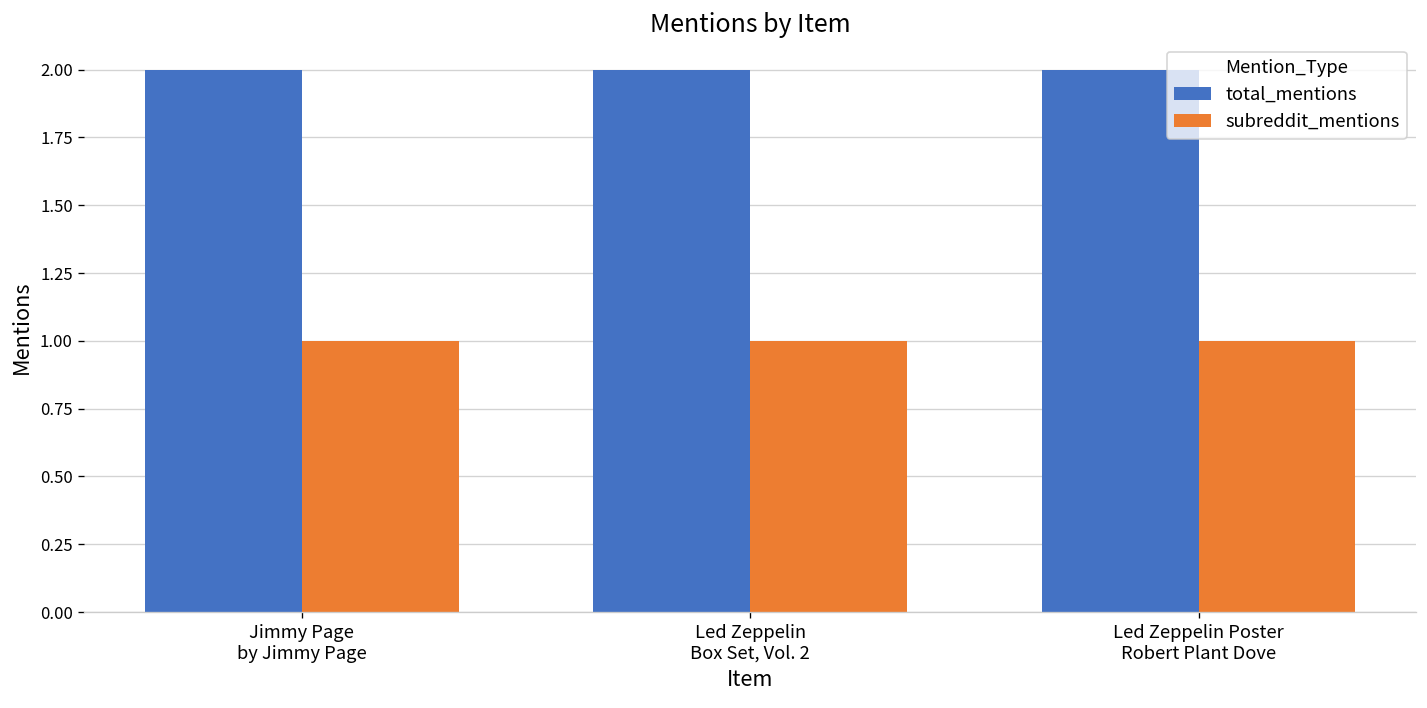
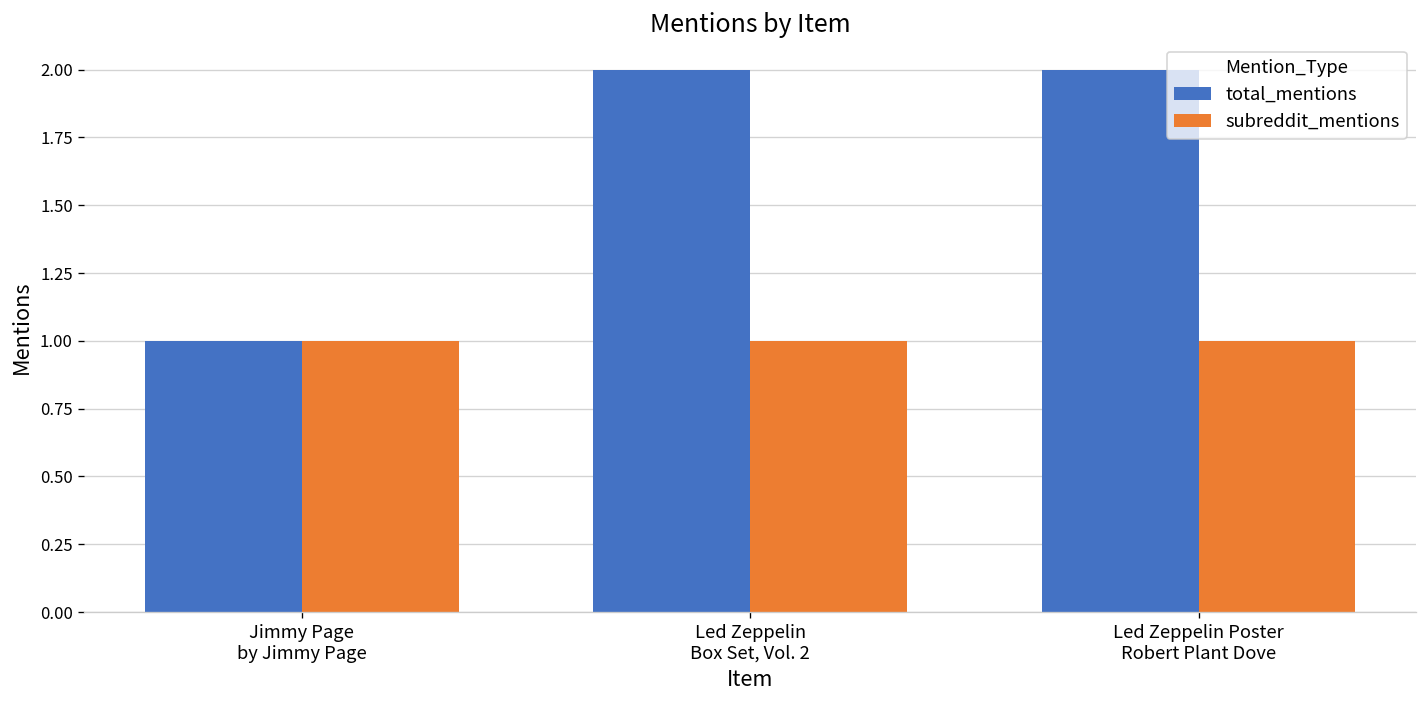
  {
    "total_mentions": {
-     "Jimmy Page by Jimmy Page": 2,
+     "Jimmy Page by Jimmy Page": 1,
      "Led Zeppelin Box Set, Vol. 2": 2,
      "Led Zeppelin Poster Robert Plant Dove": 2
    },
    "subreddit_mentions": {
      "Jimmy Page by Jimmy Page": 1,
      "Led Zeppelin Box Set, Vol. 2": 1,
      "Led Zeppelin Poster Robert Plant Dove": 1
    }
  }
